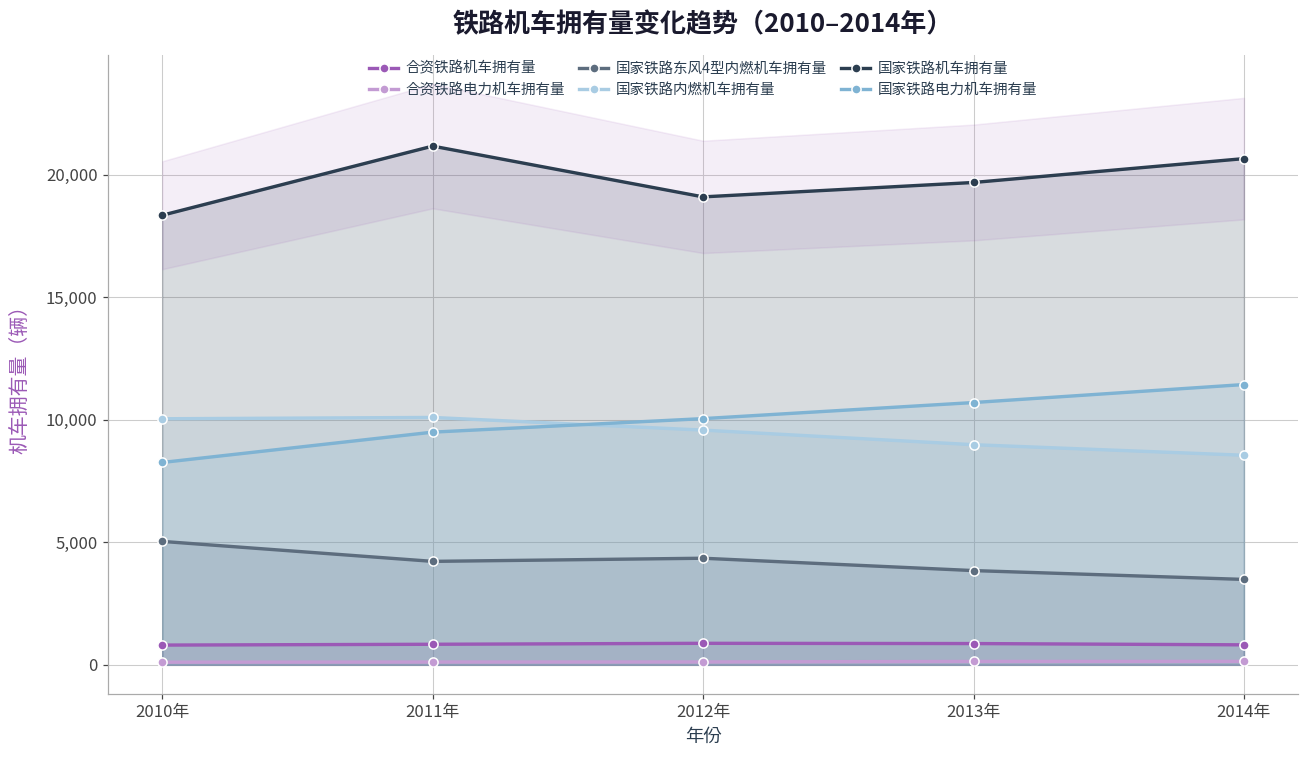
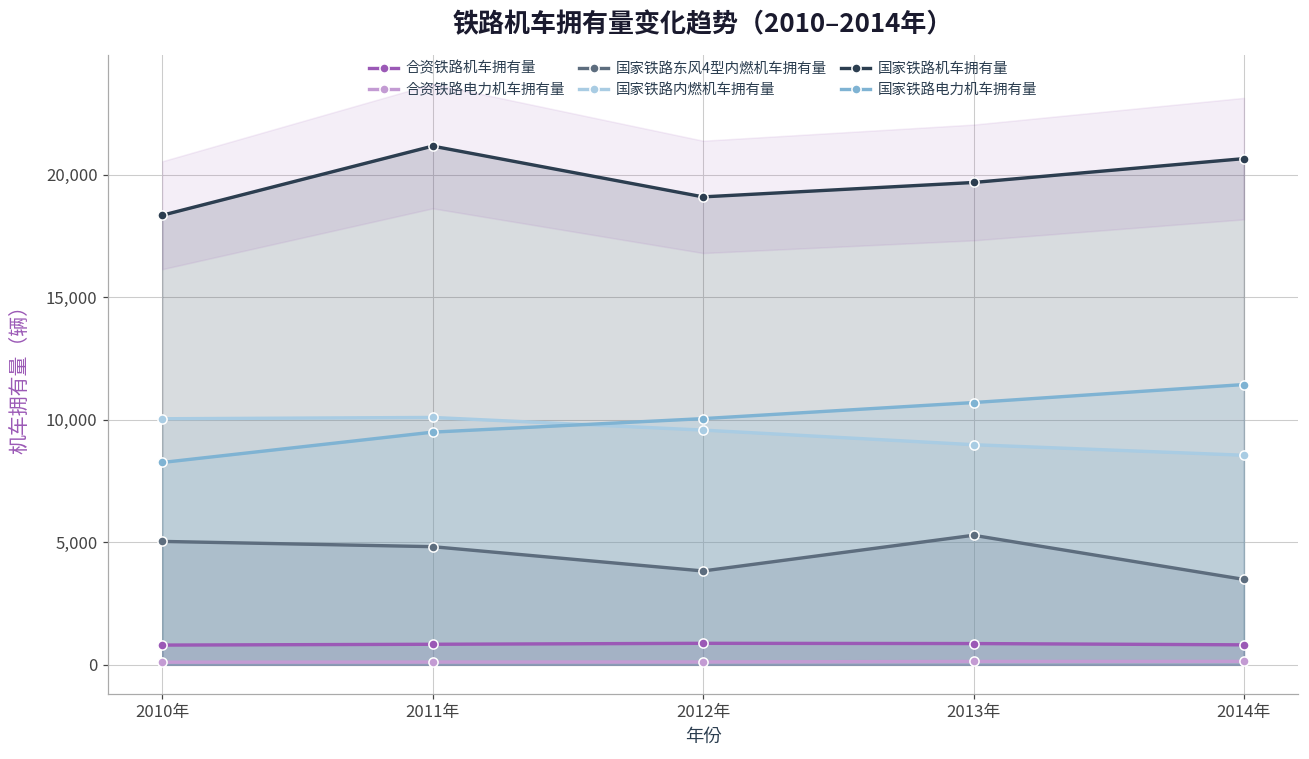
  {
    "国家铁路东风4型内燃机车拥有量": {
      "2010年": "5,000",
-     "2011年": "4,200",
-     "2012年": "4,300",
-     "2013年": "3,800",
+     "2011年": "4,800",
+     "2012年": "3,800",
+     "2013年": "5,300",
      "2014年": "3,500"
    },
    "国家铁路机车拥有量": {
      "2010年": "18,300",
      "2011年": "21,200",
      "2012年": "19,100",
      "2013年": "19,700",
      "2014年": "20,700"
    }
  }
